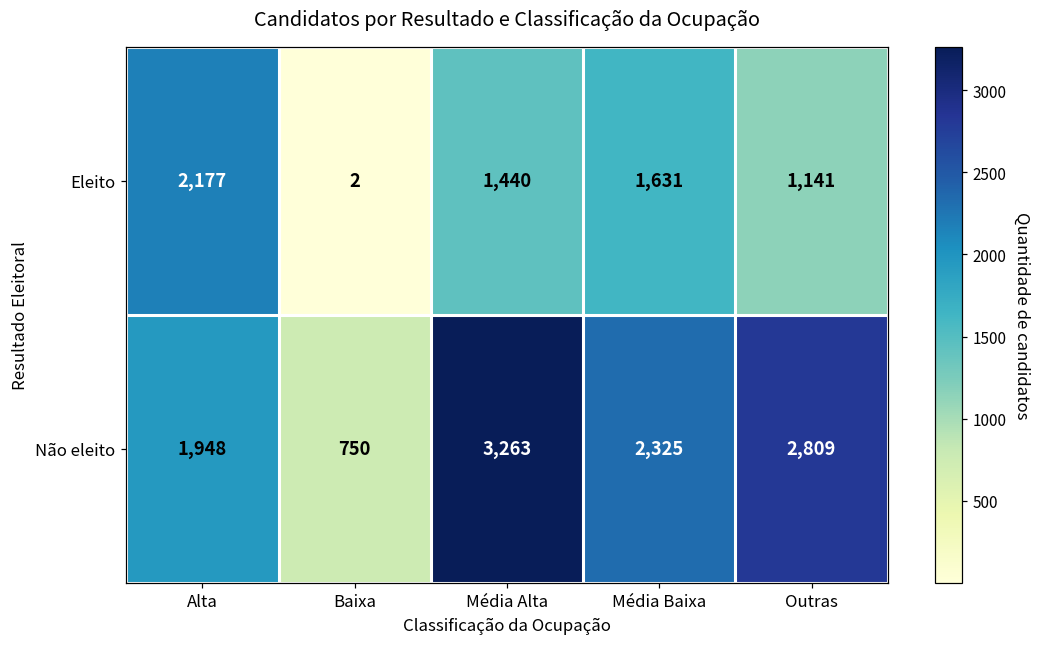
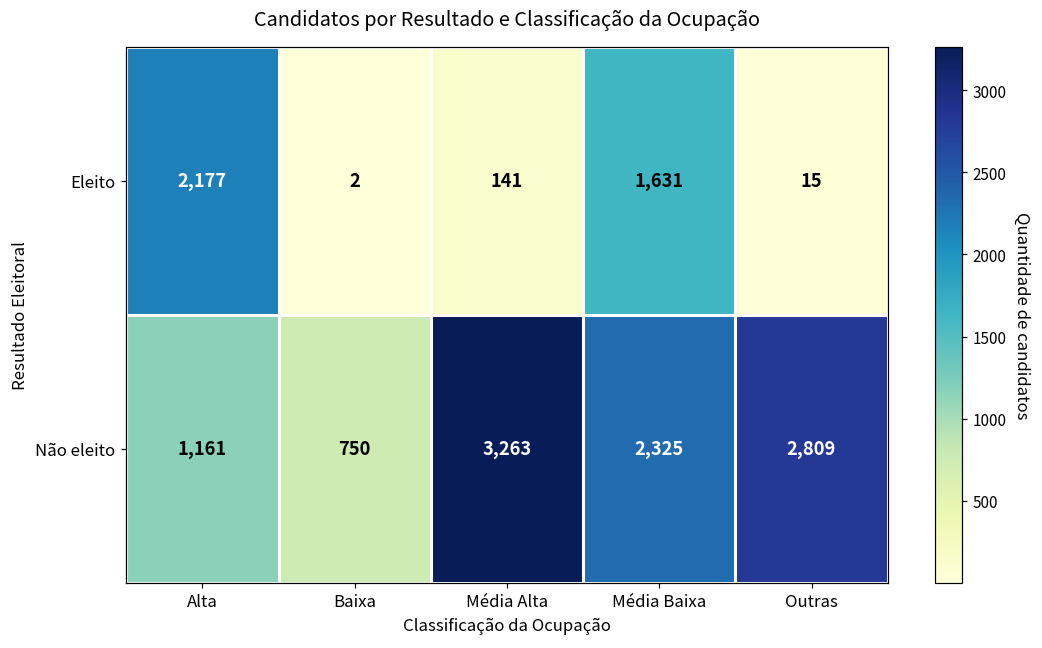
  {
    "Eleito": {
      "Alta": "2,177",
      "Baixa": "2",
-     "Média Alta": "1,440",
+     "Média Alta": "141",
      "Média Baixa": "1,631",
-     "Outras": "1,141"
+     "Outras": "15"
    },
    "Não eleito": {
-     "Alta": "1,948",
+     "Alta": "1,161",
      "Baixa": "750",
      "Média Alta": "3,263",
      "Média Baixa": "2,325",
      "Outras": "2,809"
    }
  }
